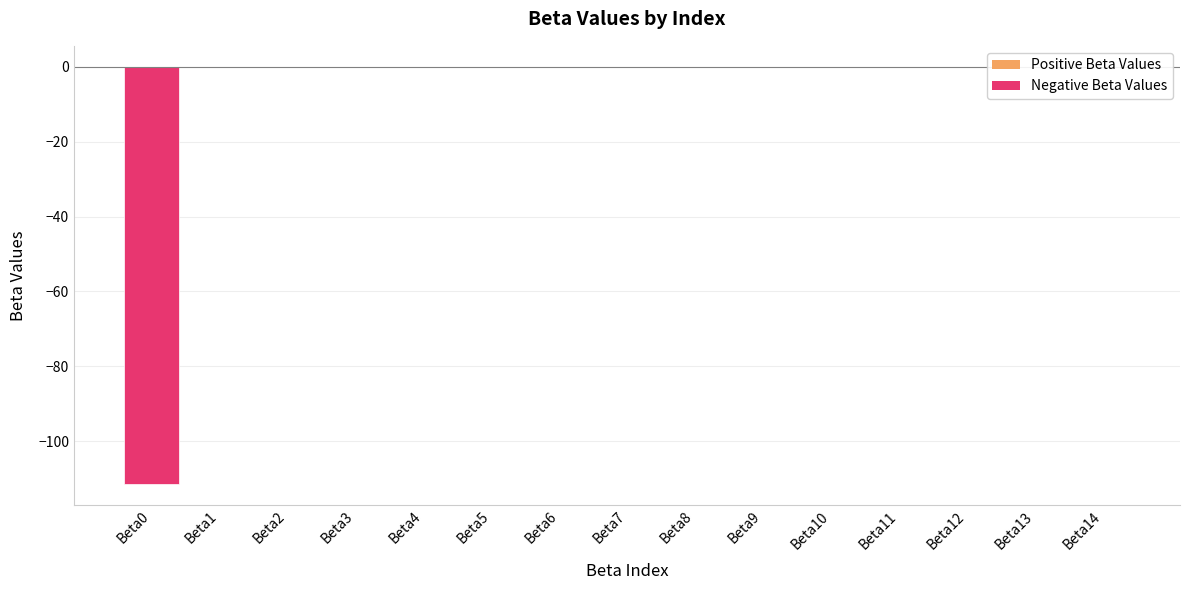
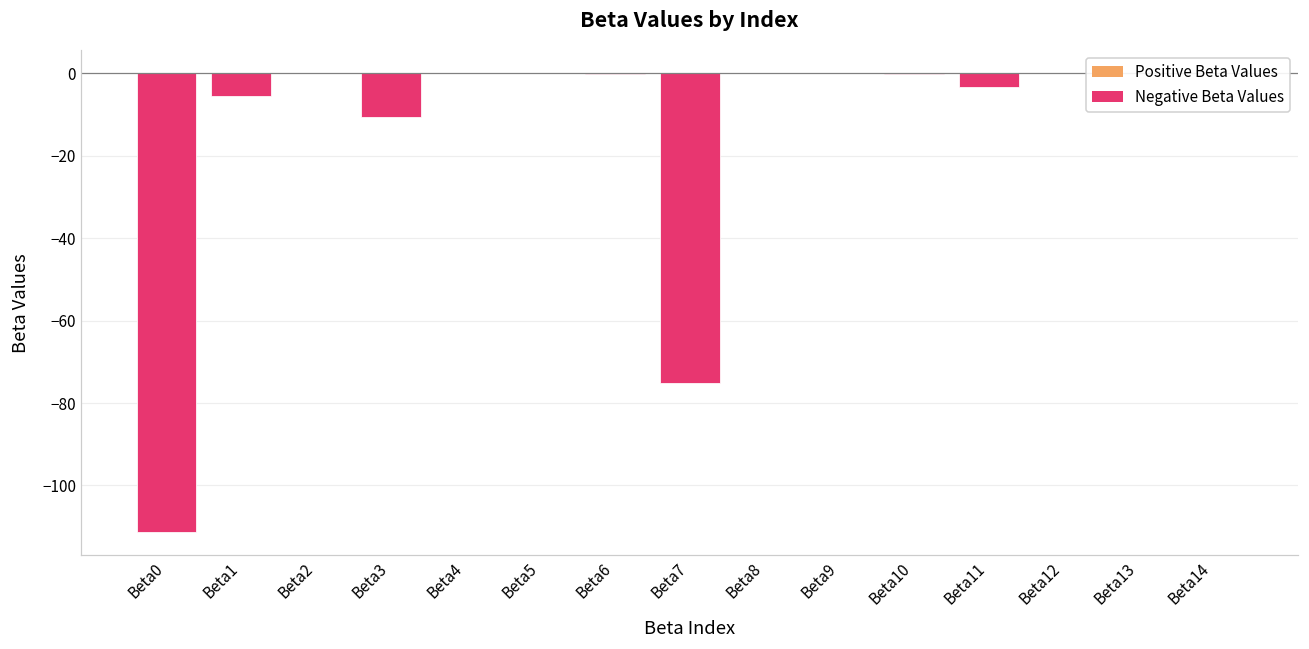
  {
    "Beta0": -111,
-   "Beta1": 0,
-   "Beta3": 0,
-   "Beta7": 0,
-   "Beta11": 0
+   "Beta1": -5,
+   "Beta3": -11,
+   "Beta7": -75,
+   "Beta11": -3
  }
